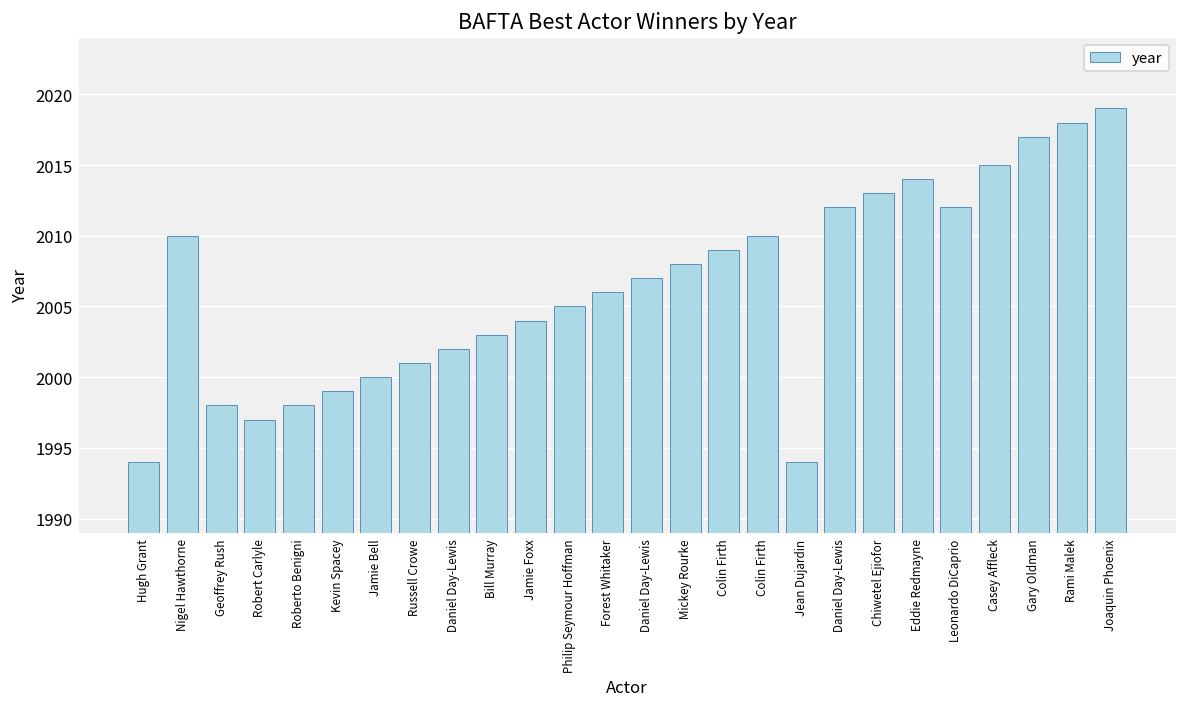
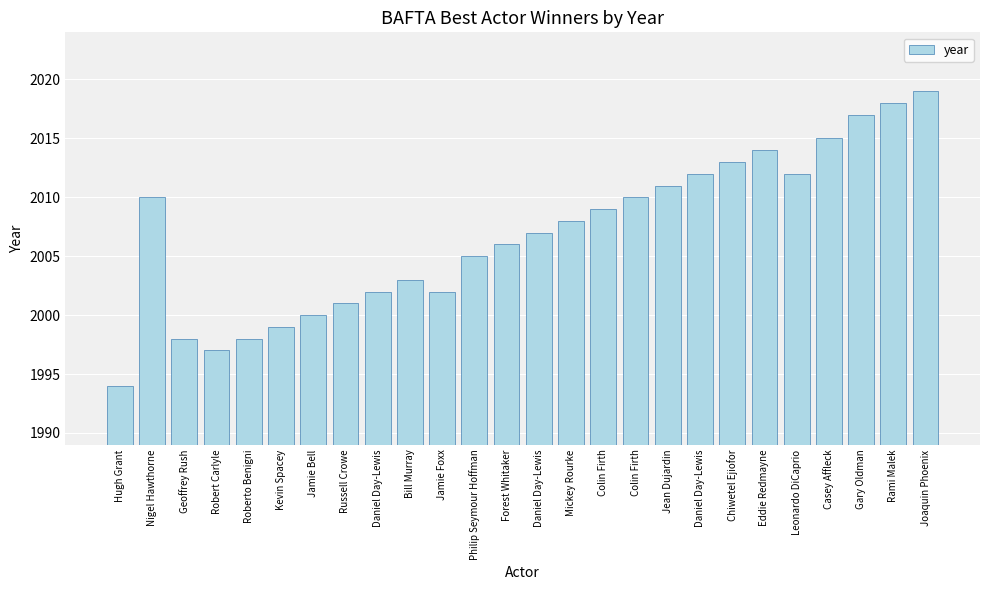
  {
    "Hugh Grant": 1994,
    "Nigel Hawthorne": 2010,
    "Geoffrey Rush": 1998,
    "Robert Carlyle": 1997,
    "Roberto Benigni": 1998,
    "Kevin Spacey": 1999,
    "Jamie Bell": 2000,
    "Russell Crowe": 2001,
    "Bill Murray": 2003,
-   "Jamie Foxx": 2004,
+   "Jamie Foxx": 2002,
    "Philip Seymour Hoffman": 2005,
    "Forest Whitaker": 2006,
    "Mickey Rourke": 2008,
-   "Jean Dujardin": 1994,
+   "Jean Dujardin": 2011,
    "Chiwetel Ejiofor": 2013,
    "Eddie Redmayne": 2014,
    "Leonardo DiCaprio": 2012,
    "Casey Affleck": 2015,
    "Gary Oldman": 2017,
    "Rami Malek": 2018,
    "Joaquin Phoenix": 2019
  }
